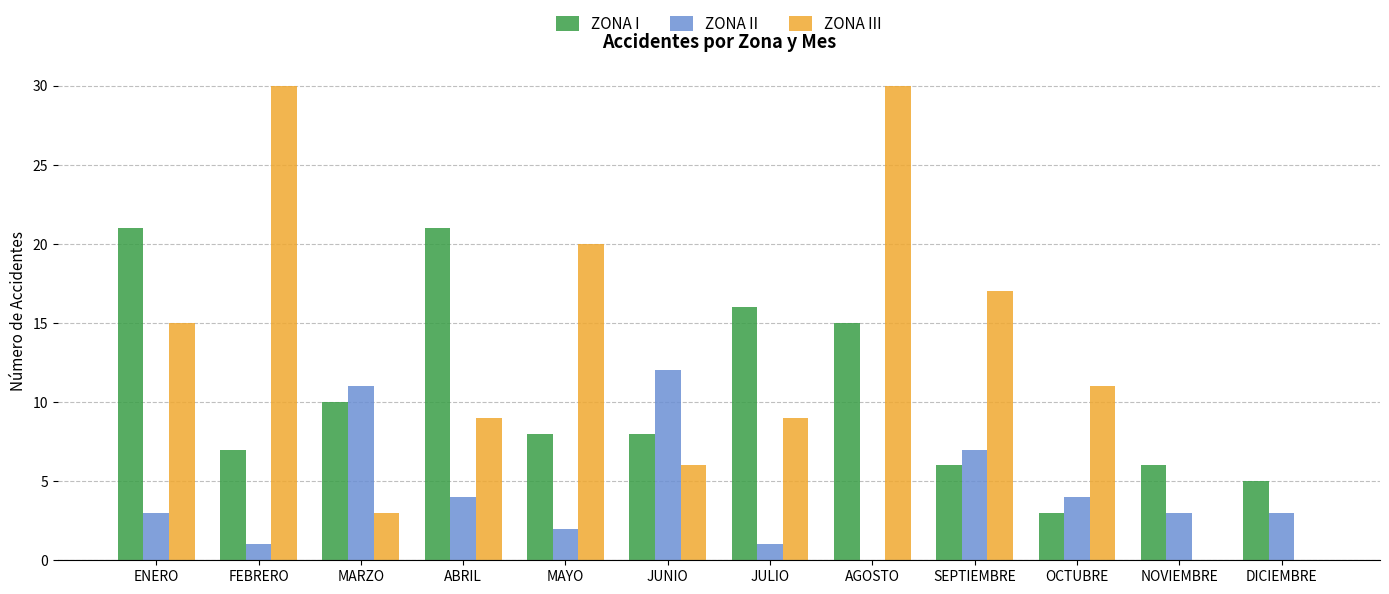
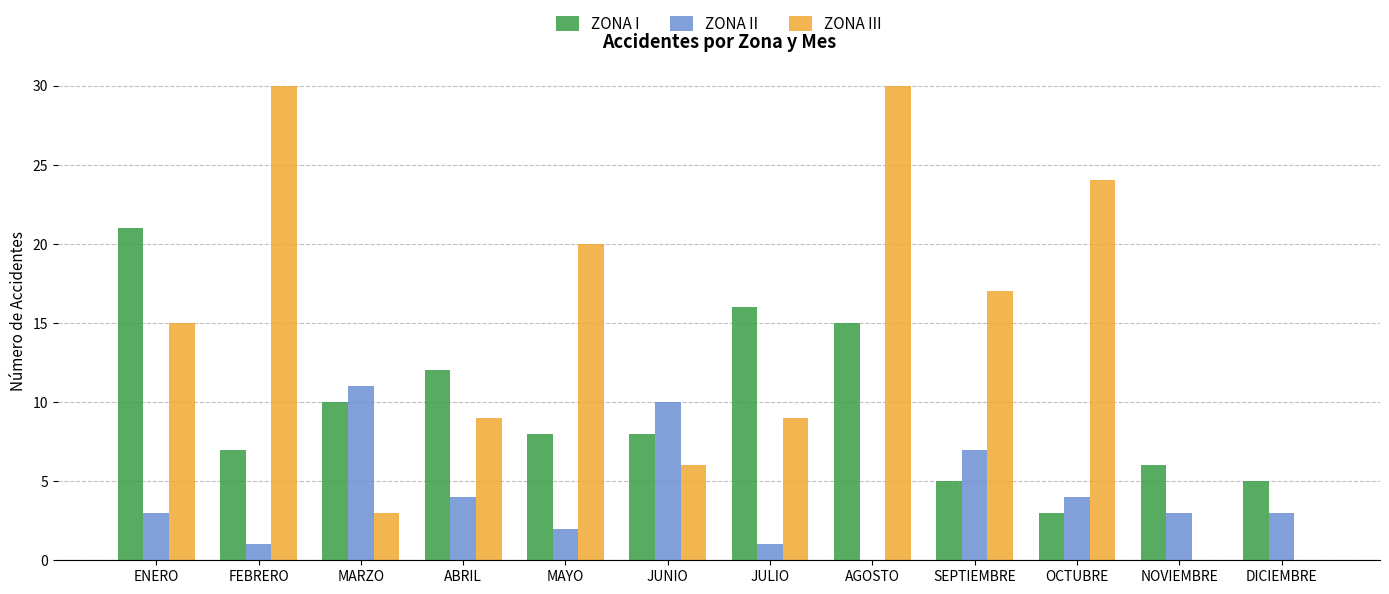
  {
    "ZONA I": {
      "ENERO": 21,
      "FEBRERO": 7,
      "MARZO": 10,
-     "ABRIL": 21,
+     "ABRIL": 12,
      "MAYO": 8,
      "JUNIO": 8,
      "JULIO": 16,
      "AGOSTO": 15,
-     "SEPTIEMBRE": 6,
+     "SEPTIEMBRE": 5,
      "OCTUBRE": 3,
      "NOVIEMBRE": 6,
      "DICIEMBRE": 5
    },
    "ZONA II": {
      "ENERO": 3,
      "FEBRERO": 1,
      "MARZO": 11,
      "ABRIL": 4,
      "MAYO": 2,
-     "JUNIO": 12,
+     "JUNIO": 10,
      "JULIO": 1,
      "AGOSTO": 0,
      "SEPTIEMBRE": 7,
      "OCTUBRE": 4,
      "NOVIEMBRE": 3,
      "DICIEMBRE": 3
    },
    "ZONA III": {
      "ENERO": 15,
      "FEBRERO": 30,
      "MARZO": 3,
      "ABRIL": 9,
      "MAYO": 20,
      "JUNIO": 6,
      "JULIO": 9,
      "AGOSTO": 30,
      "SEPTIEMBRE": 17,
-     "OCTUBRE": 11,
+     "OCTUBRE": 24,
      "NOVIEMBRE": 0,
      "DICIEMBRE": 0
    }
  }
